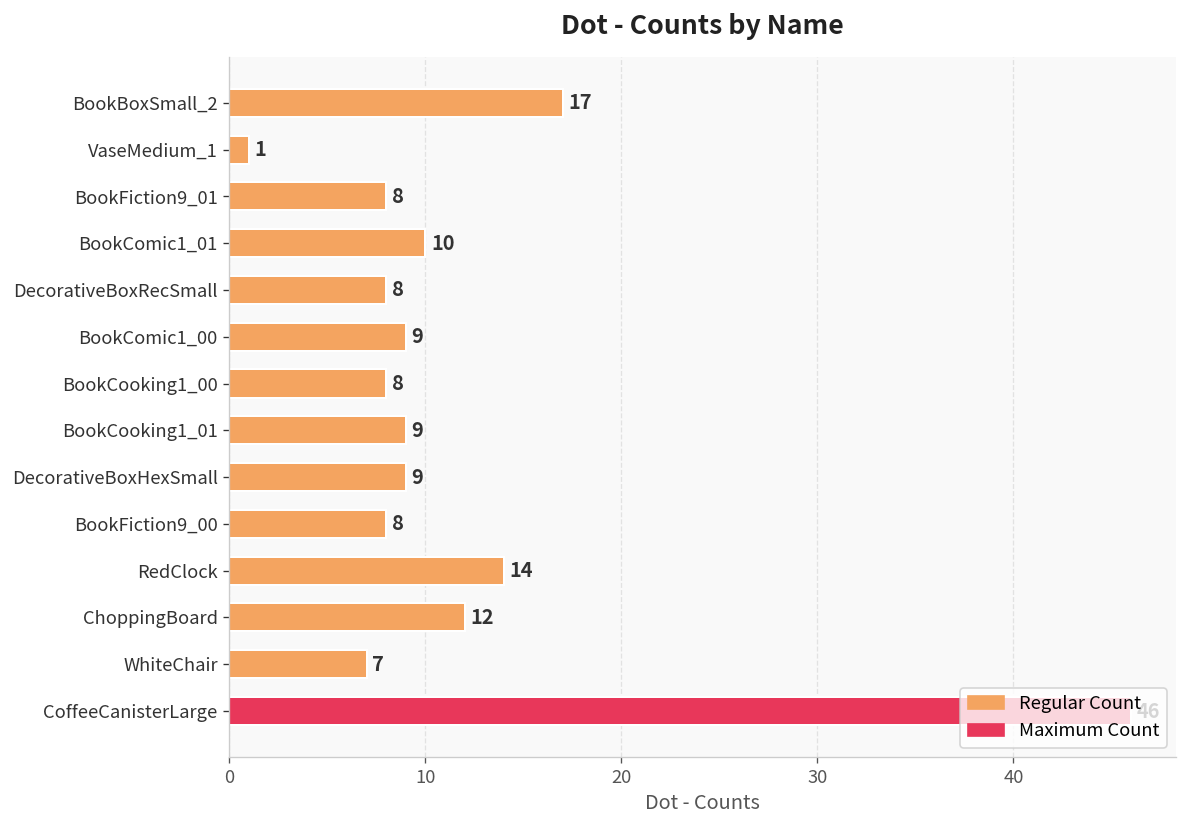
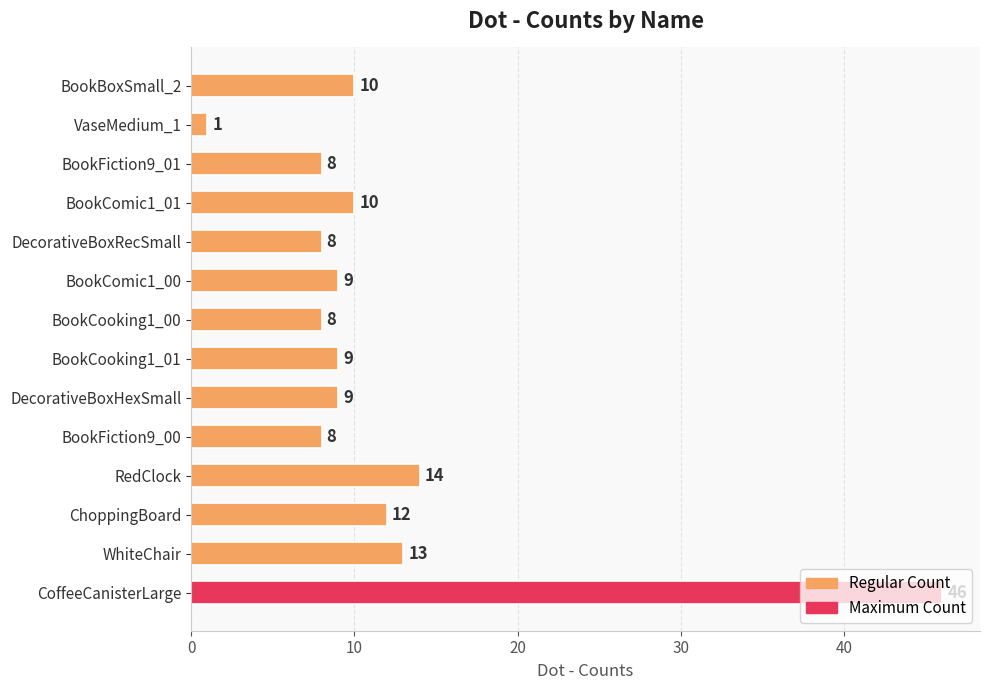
  {
-   "BookBoxSmall_2": 17,
+   "BookBoxSmall_2": 10,
    "VaseMedium_1": 1,
    "BookFiction9_01": 8,
    "BookComic1_01": 10,
    "DecorativeBoxRecSmall": 8,
    "BookComic1_00": 9,
    "BookCooking1_00": 8,
    "BookCooking1_01": 9,
    "DecorativeBoxHexSmall": 9,
    "BookFiction9_00": 8,
    "RedClock": 14,
    "ChoppingBoard": 12,
-   "WhiteChair": 7
+   "WhiteChair": 13
  }
